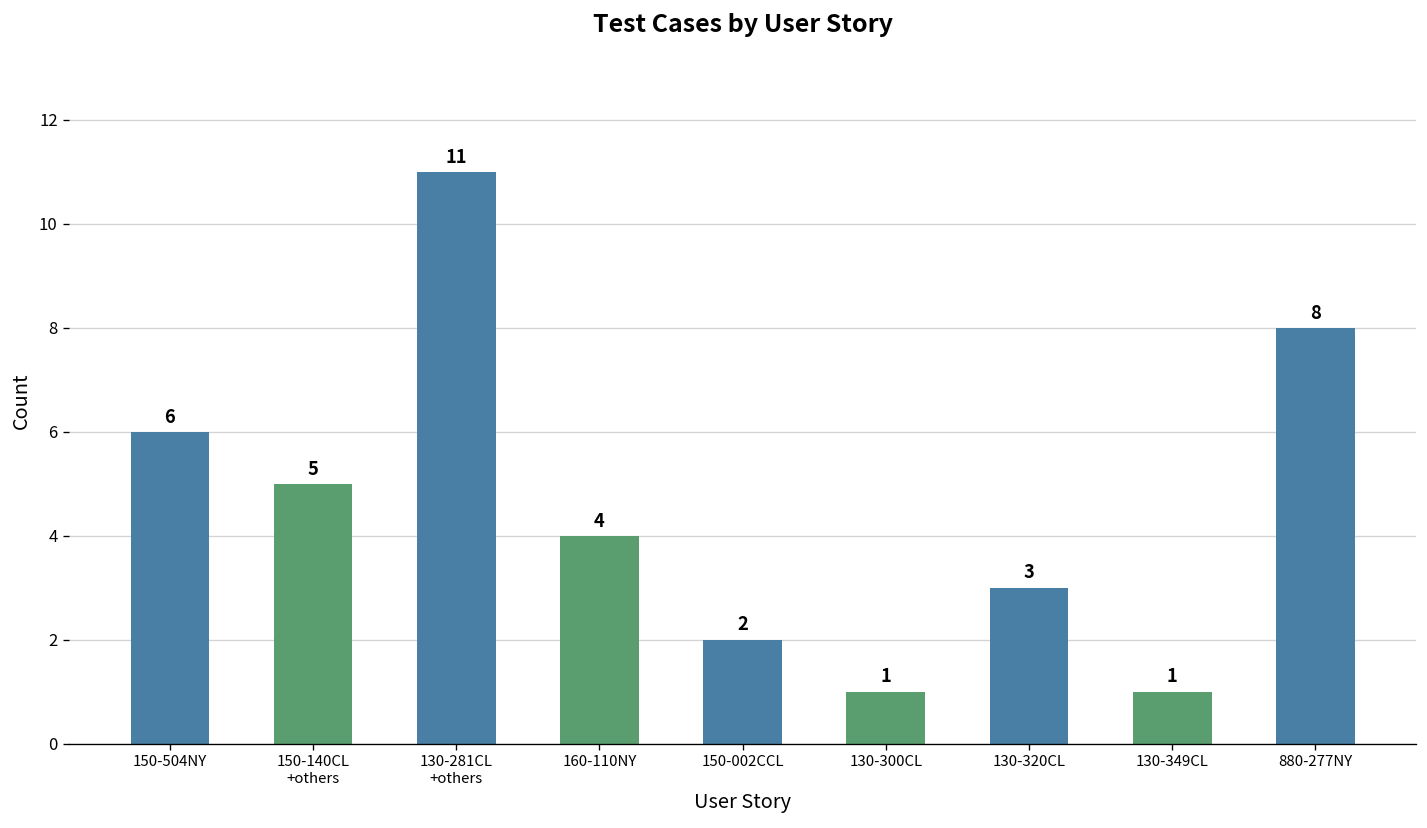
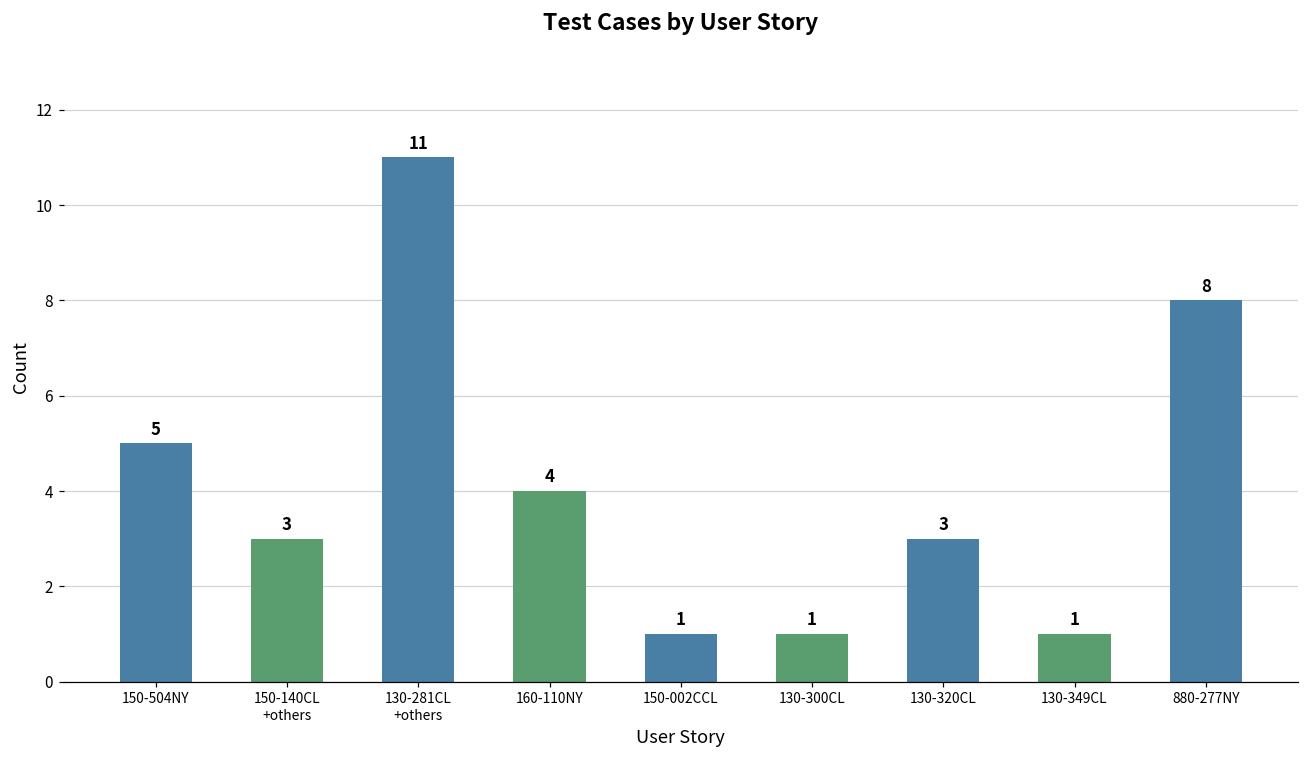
  {
-   "150-504NY": 6,
-   "150-140CL +others": 5,
+   "150-504NY": 5,
+   "150-140CL +others": 3,
    "130-281CL +others": 11,
    "160-110NY": 4,
-   "150-002CCL": 2,
+   "150-002CCL": 1,
    "130-300CL": 1,
    "130-320CL": 3,
    "130-349CL": 1,
    "880-277NY": 8
  }
